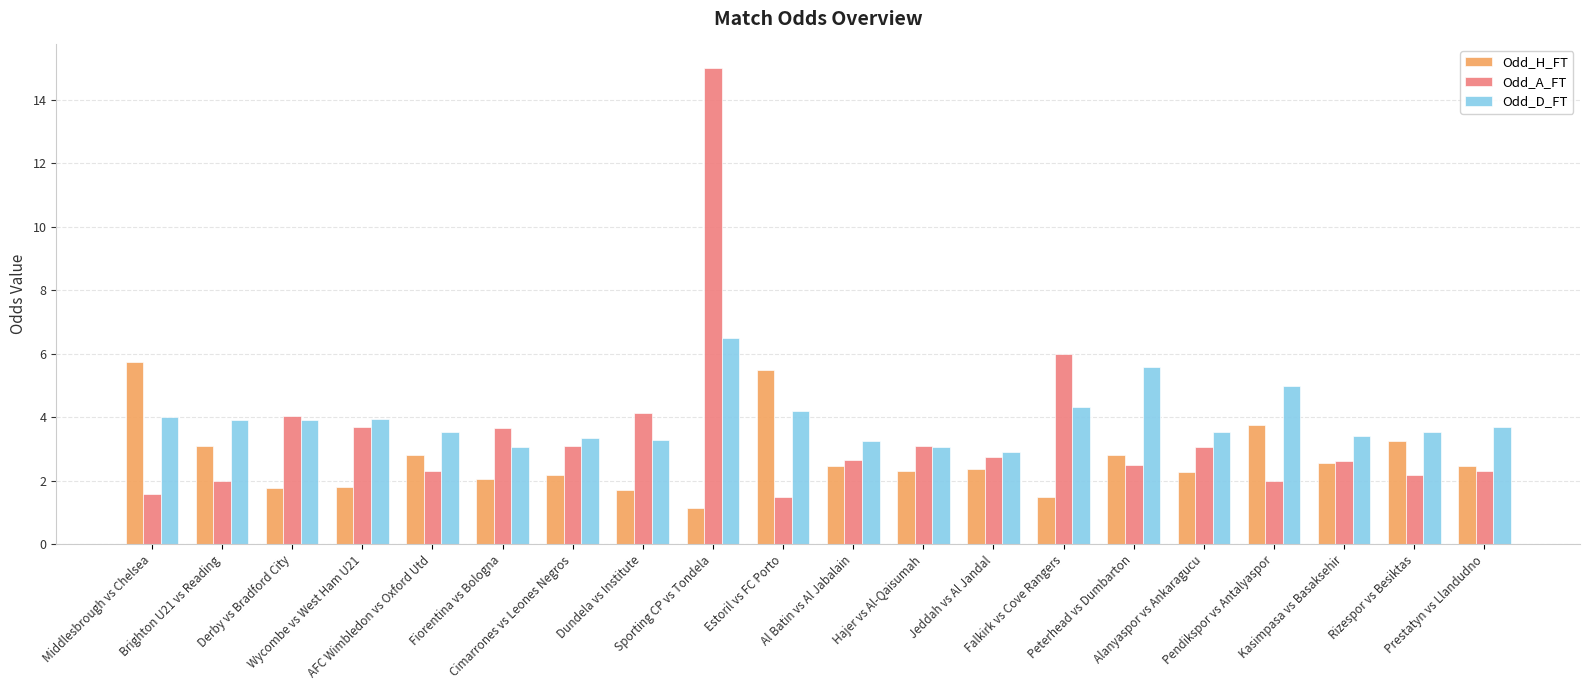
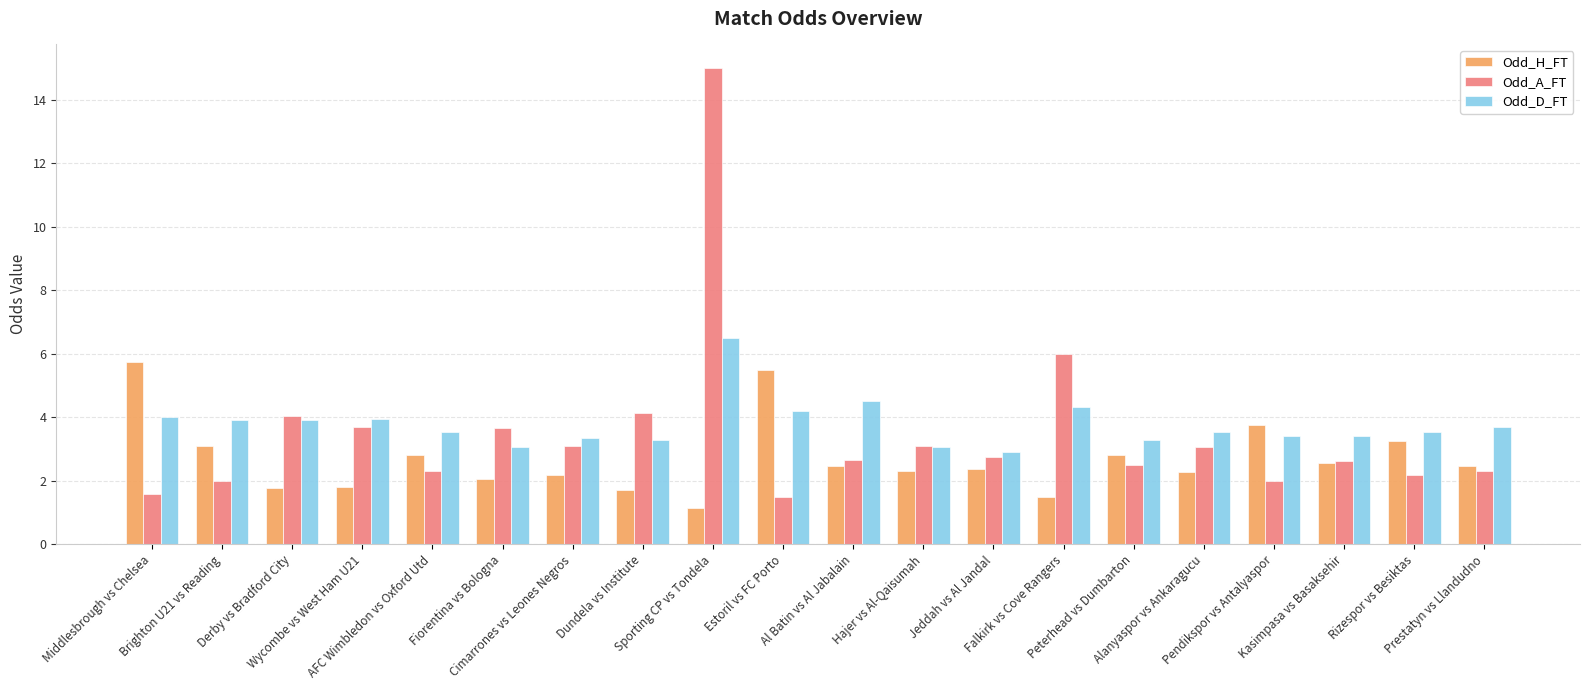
  {
    "Odd_D_FT": {
      "Middlesbrough vs Chelsea": 4.0,
      "Brighton U21 vs Reading": 3.9,
      "Derby vs Bradford City": 3.9,
      "Wycombe vs West Ham U21": 4.0,
      "AFC Wimbledon vs Oxford Utd": 3.6,
      "Fiorentina vs Bologna": 3.1,
      "Cimarrones vs Leones Negros": 3.4,
      "Dundela vs Institute": 3.3,
      "Sporting CP vs Tondela": 6.5,
      "Estoril vs FC Porto": 4.2,
-     "Al Batin vs Al Jabalain": 3.3,
+     "Al Batin vs Al Jabalain": 4.5,
      "Hajer vs Al-Qaisumah": 3.1,
      "Jeddah vs Al Jandal": 2.9,
      "Falkirk vs Cove Rangers": 4.3,
-     "Peterhead vs Dumbarton": 5.6,
+     "Peterhead vs Dumbarton": 3.3,
      "Alanyaspor vs Ankaragucu": 3.6,
-     "Pendikspor vs Antalyaspor": 5.0,
+     "Pendikspor vs Antalyaspor": 3.4,
      "Kasimpasa vs Basaksehir": 3.4,
      "Rizespor vs Besiktas": 3.6,
      "Prestatyn vs Llandudno": 3.7
    }
  }
